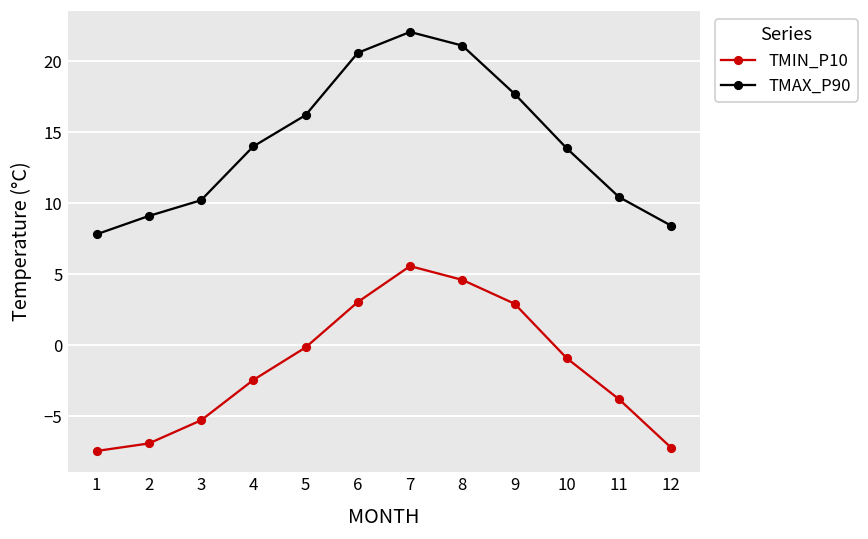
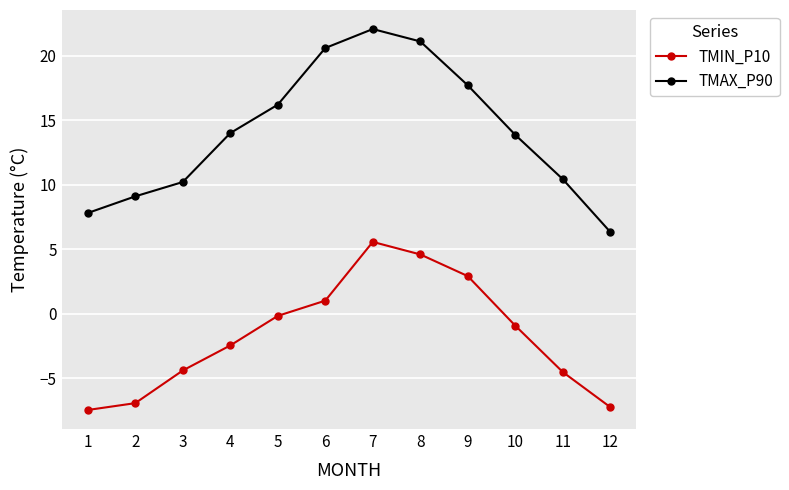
  {
    "TMIN_P10": {
      "1": -7.4,
      "2": -6.9,
-     "3": -5.3,
+     "3": -4.4,
      "4": -2.4,
      "5": -0.2,
-     "6": 3.1,
+     "6": 1.0,
      "7": 5.6,
      "8": 4.6,
      "9": 2.9,
      "10": -0.9,
-     "11": -3.8,
+     "11": -4.5,
      "12": -7.2
    },
    "TMAX_P90": {
      "1": 7.8,
      "2": 9.1,
      "3": 10.2,
      "4": 14.0,
      "5": 16.2,
      "6": 20.6,
      "7": 22.1,
      "8": 21.1,
      "9": 17.7,
      "10": 13.9,
      "11": 10.4,
-     "12": 8.4
+     "12": 6.4
    }
  }
